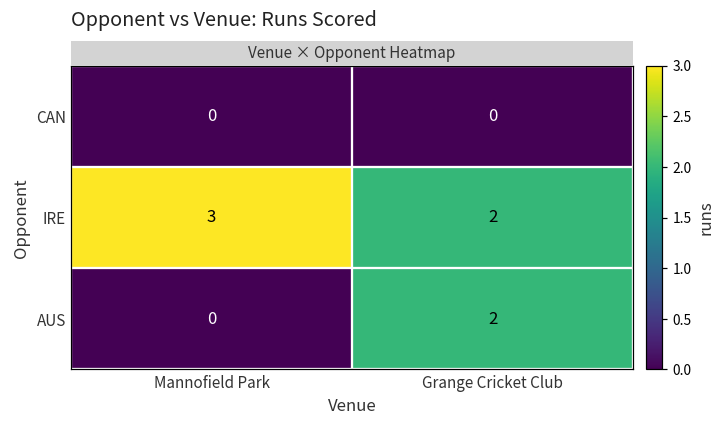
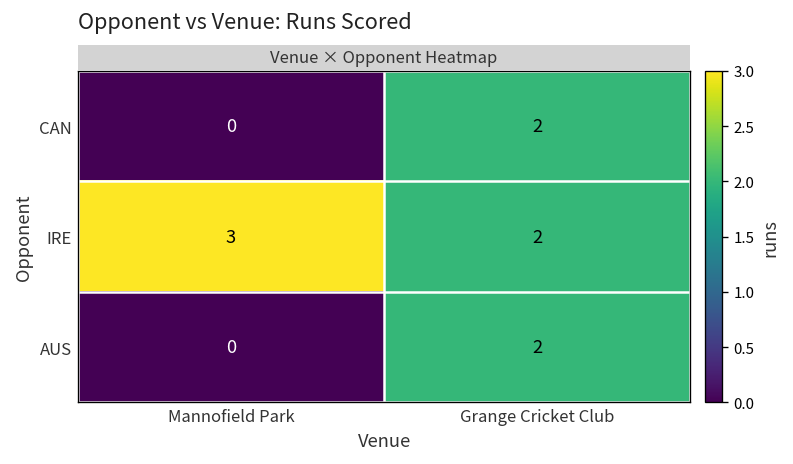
  {
    "CAN": {
      "Mannofield Park": 0,
-     "Grange Cricket Club": 0
+     "Grange Cricket Club": 2
    },
    "IRE": {
      "Mannofield Park": 3,
      "Grange Cricket Club": 2
    },
    "AUS": {
      "Mannofield Park": 0,
      "Grange Cricket Club": 2
    }
  }
